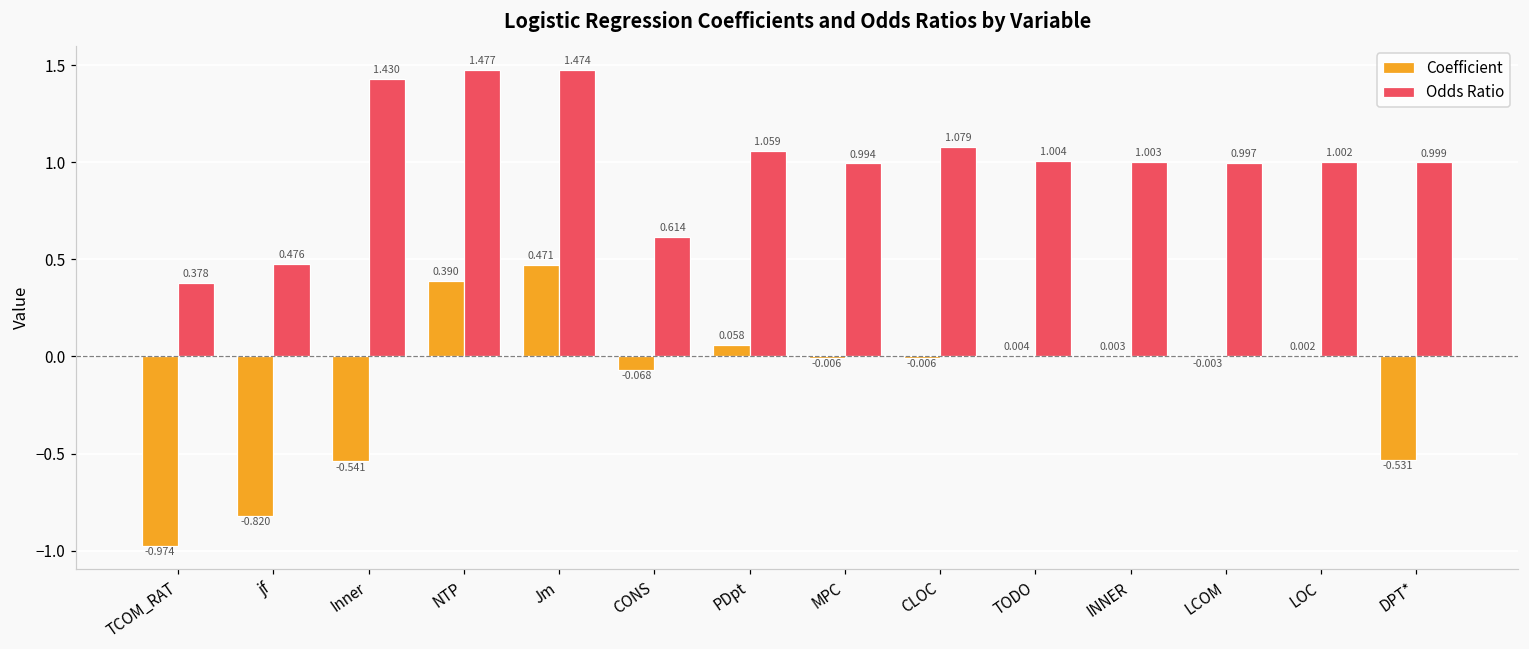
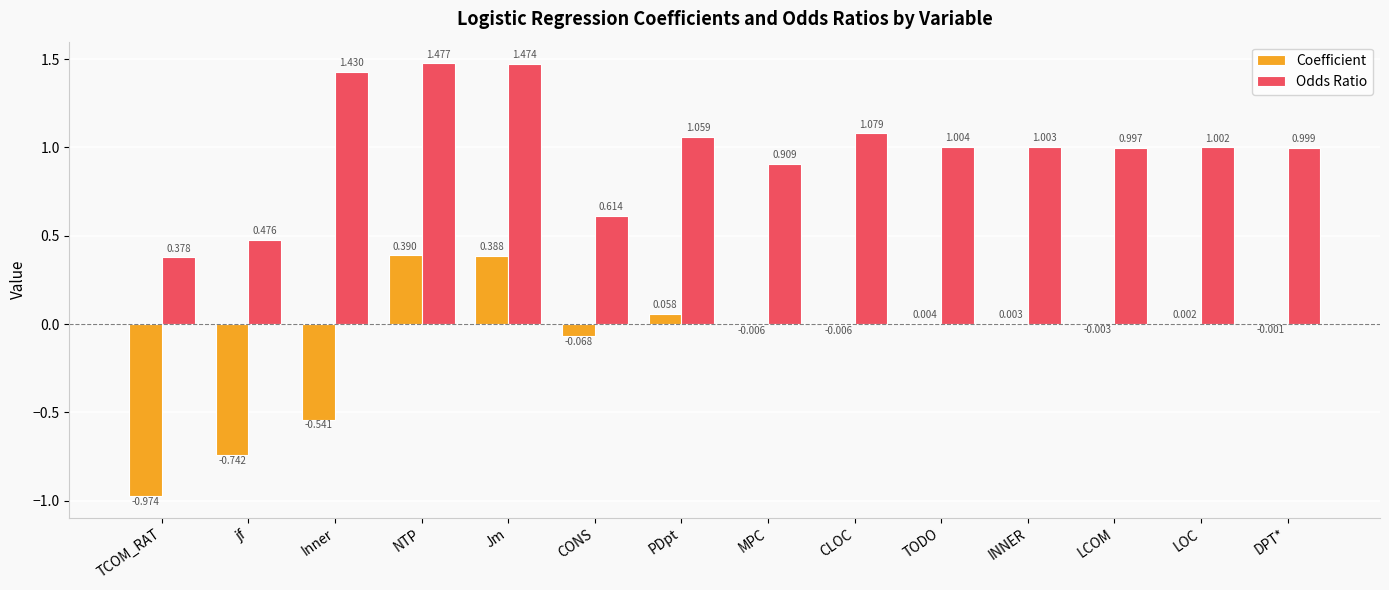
  {
    "Coefficient": {
      "TCOM_RAT": -0.974,
-     "jf": -0.820,
+     "jf": -0.742,
      "Inner": -0.541,
      "NTP": 0.390,
-     "Jm": 0.471,
+     "Jm": 0.388,
      "CONS": -0.068,
      "PDpt": 0.058,
      "MPC": -0.006,
      "CLOC": -0.006,
      "TODO": 0.004,
      "INNER": 0.003,
      "LCOM": -0.003,
      "LOC": 0.002,
-     "DPT*": -0.531
+     "DPT*": -0.001
    },
    "Odds Ratio": {
      "TCOM_RAT": 0.378,
      "jf": 0.476,
      "Inner": 1.430,
      "NTP": 1.477,
      "Jm": 1.474,
      "CONS": 0.614,
      "PDpt": 1.059,
-     "MPC": 0.994,
+     "MPC": 0.909,
      "CLOC": 1.079,
      "TODO": 1.004,
      "INNER": 1.003,
      "LCOM": 0.997,
      "LOC": 1.002,
      "DPT*": 0.999
    }
  }
